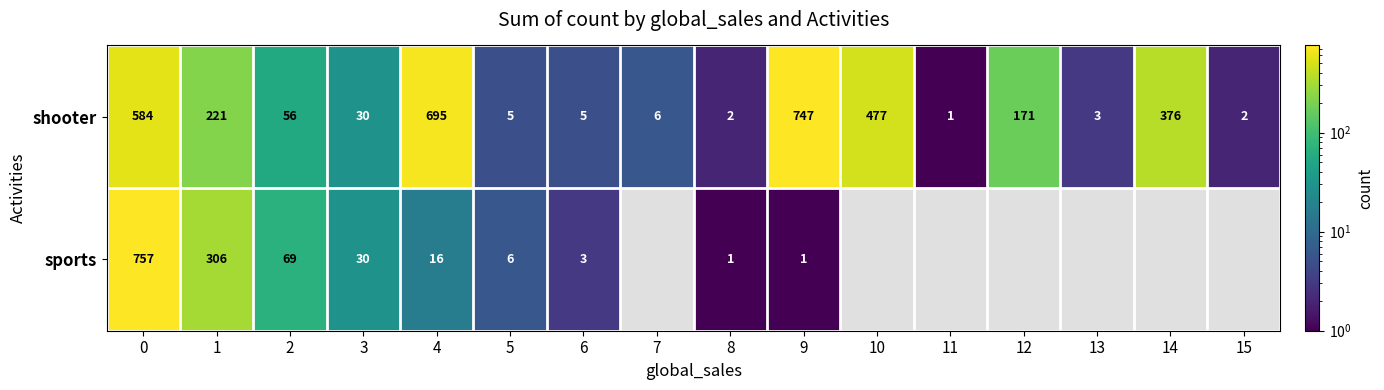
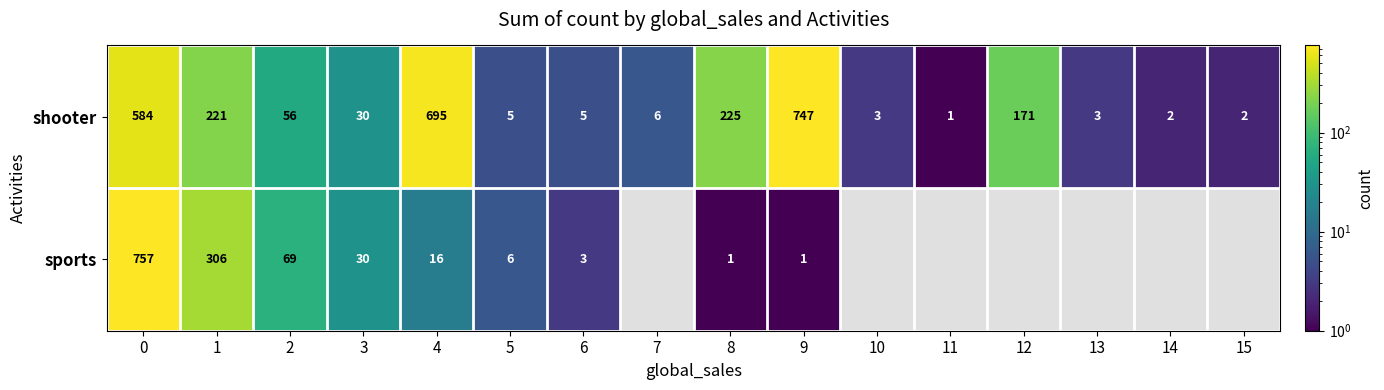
  {
    "shooter": {
      "0": 584,
      "1": 221,
      "2": 56,
      "3": 30,
      "4": 695,
      "5": 5,
      "6": 5,
      "7": 6,
-     "8": 2,
+     "8": 225,
      "9": 747,
-     "10": 477,
+     "10": 3,
      "11": 1,
      "12": 171,
      "13": 3,
-     "14": 376,
+     "14": 2,
      "15": 2
    },
    "sports": {
      "0": 757,
      "1": 306,
      "2": 69,
      "3": 30,
      "4": 16,
      "5": 6,
      "6": 3,
      "8": 1,
      "9": 1
    }
  }
